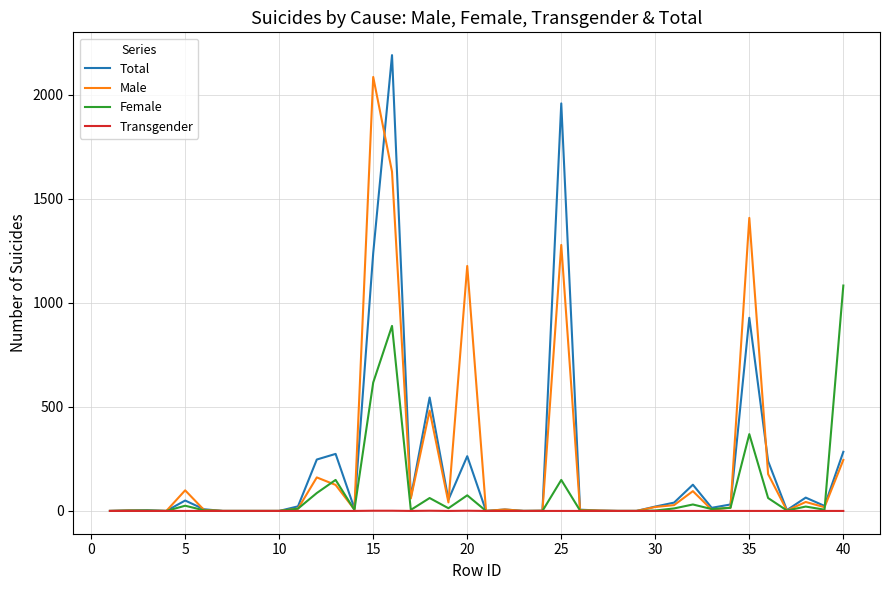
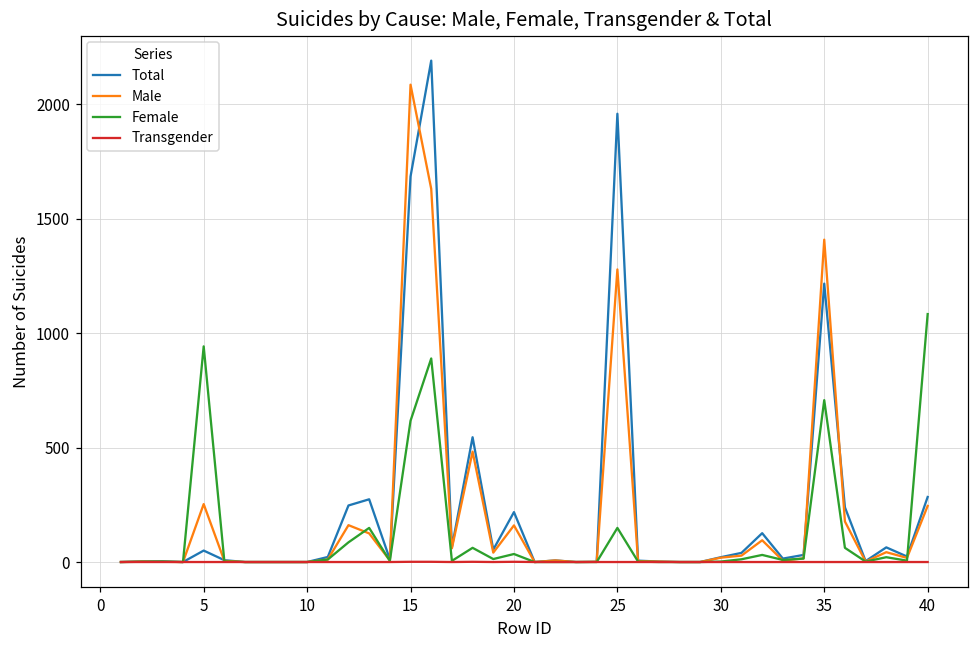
  {
    "Total": {
      "5": 50,
-     "15": 1240,
-     "20": 260,
+     "15": 1680,
+     "20": 220,
      "25": 1960,
-     "35": 930,
+     "35": 1220,
      "40": 280
    },
    "Male": {
-     "5": 100,
+     "5": 250,
      "15": 2090,
-     "20": 1180,
+     "20": 160,
      "25": 1280,
      "35": 1410,
      "40": 250
    },
    "Female": {
-     "5": 30,
+     "5": 940,
      "15": 620,
-     "20": 80,
+     "20": 40,
      "25": 150,
-     "35": 370,
+     "35": 710,
      "40": 1080
    },
    "Transgender": {
      "5": 0,
      "15": 0,
      "20": 0,
      "25": 0,
      "35": 0,
      "40": 0
    }
  }
